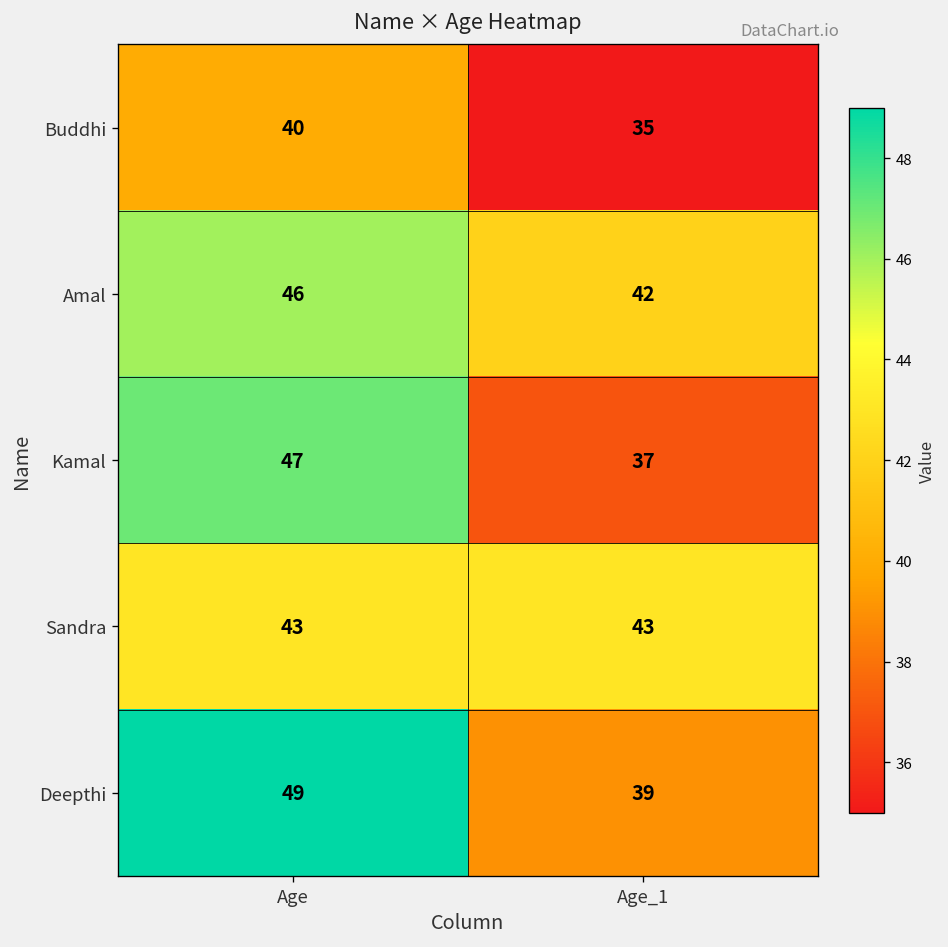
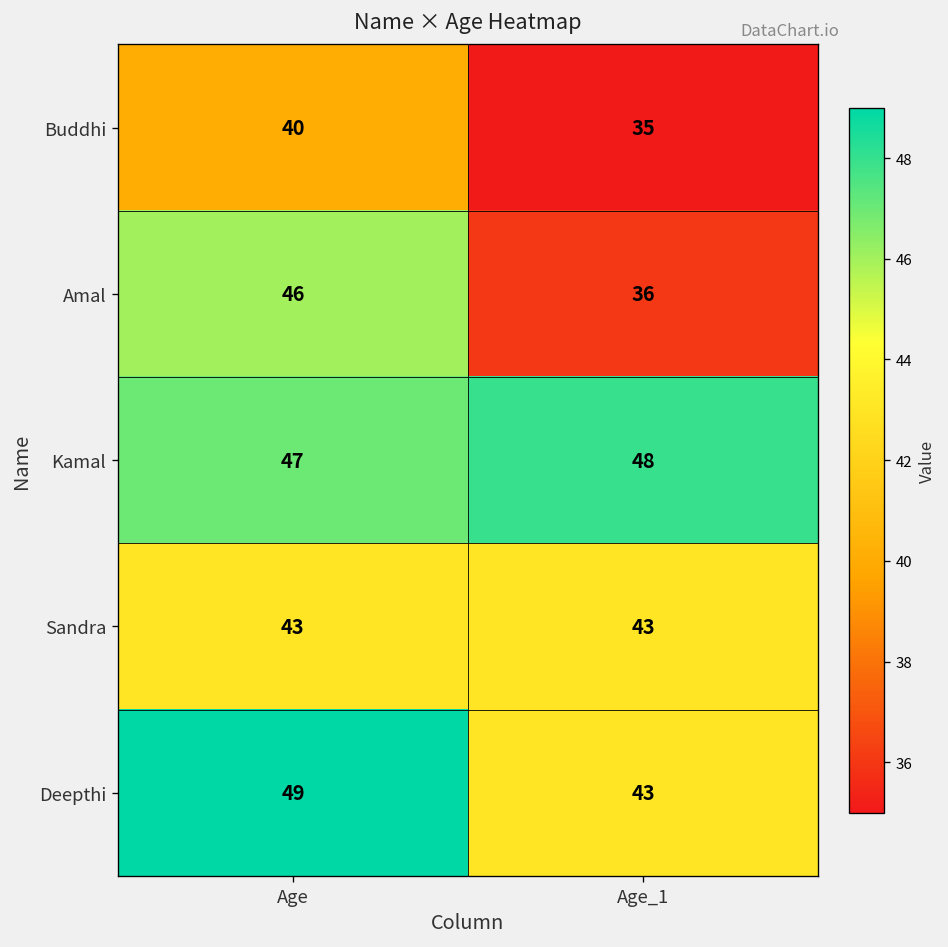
  {
    "Buddhi": {
      "Age": 40,
      "Age_1": 35
    },
    "Amal": {
      "Age": 46,
-     "Age_1": 42
+     "Age_1": 36
    },
    "Kamal": {
      "Age": 47,
-     "Age_1": 37
+     "Age_1": 48
    },
    "Sandra": {
      "Age": 43,
      "Age_1": 43
    },
    "Deepthi": {
      "Age": 49,
-     "Age_1": 39
+     "Age_1": 43
    }
  }
